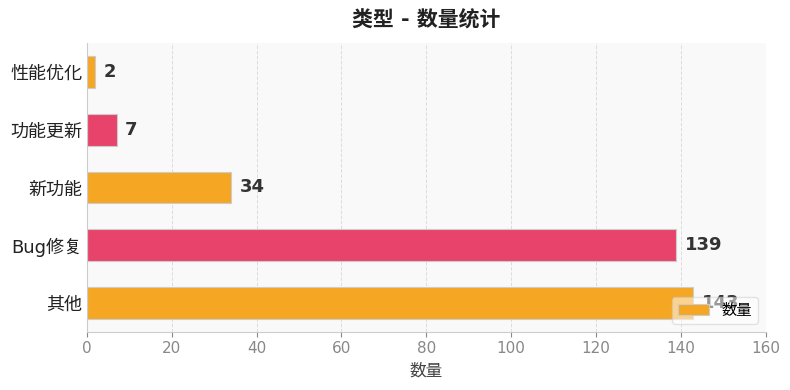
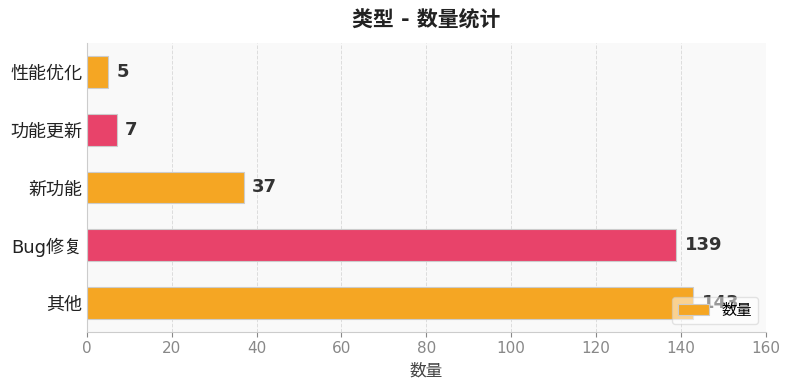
  {
-   "性能优化": 2,
+   "性能优化": 5,
    "功能更新": 7,
-   "新功能": 34,
+   "新功能": 37,
    "Bug修复": 139
  }
